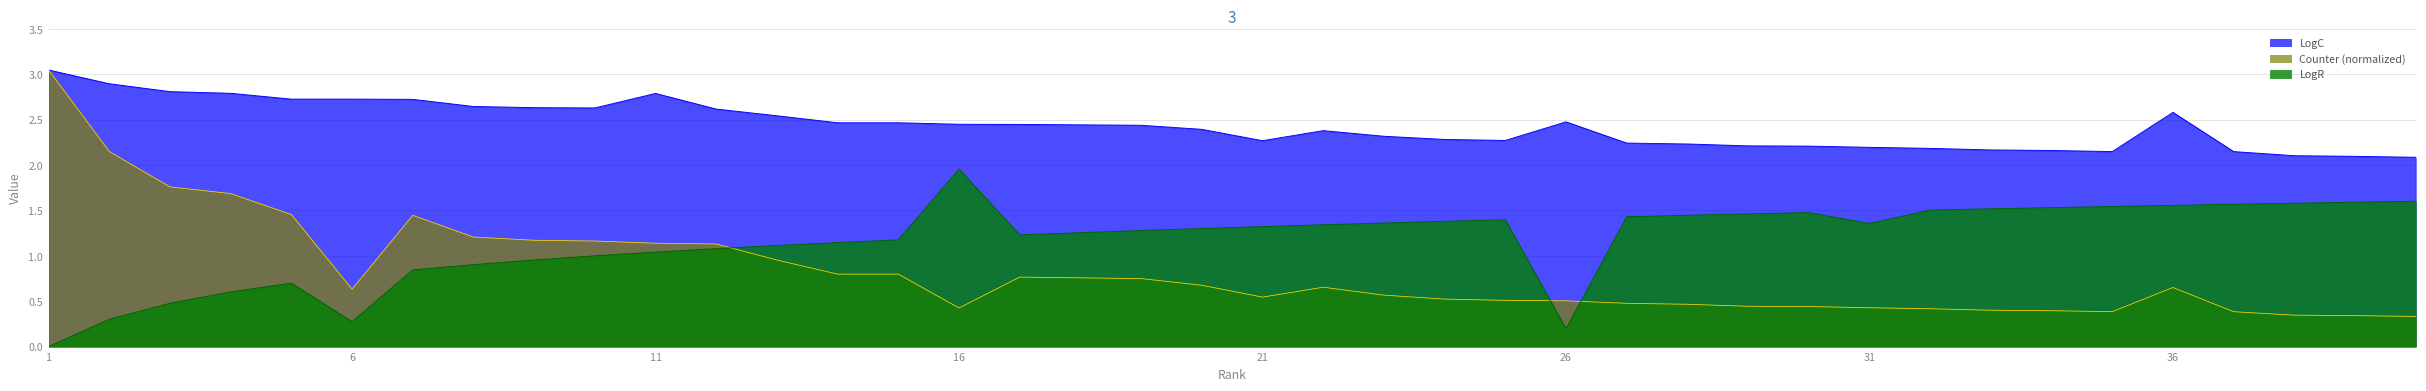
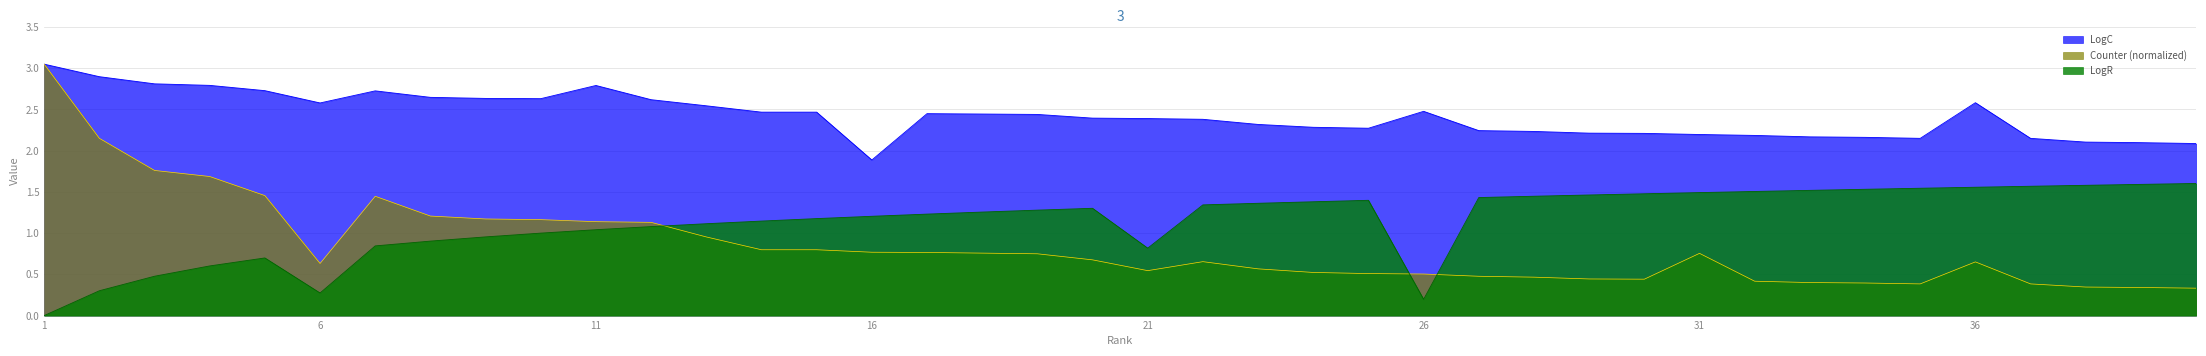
  {
    "LogC": {
-     "6": 2.7,
+     "6": 2.6,
      "11": 2.8,
-     "16": 2.5,
-     "21": 2.3,
+     "16": 1.9,
+     "21": 2.4,
      "26": 2.5,
      "31": 2.2,
      "36": 2.6
    },
    "Counter (normalized)": {
      "6": 0.6,
      "11": 1.1,
-     "16": 0.4,
+     "16": 0.8,
      "21": 0.5,
      "26": 0.5,
-     "31": 0.4,
+     "31": 0.8,
      "36": 0.7
    },
    "LogR": {
      "1": 0.0,
      "6": 0.3,
      "11": 1.0,
-     "16": 2.0,
-     "21": 1.3,
+     "16": 1.2,
+     "21": 0.8,
      "26": 0.2,
-     "31": 1.4,
+     "31": 1.5,
      "36": 1.6
    }
  }
